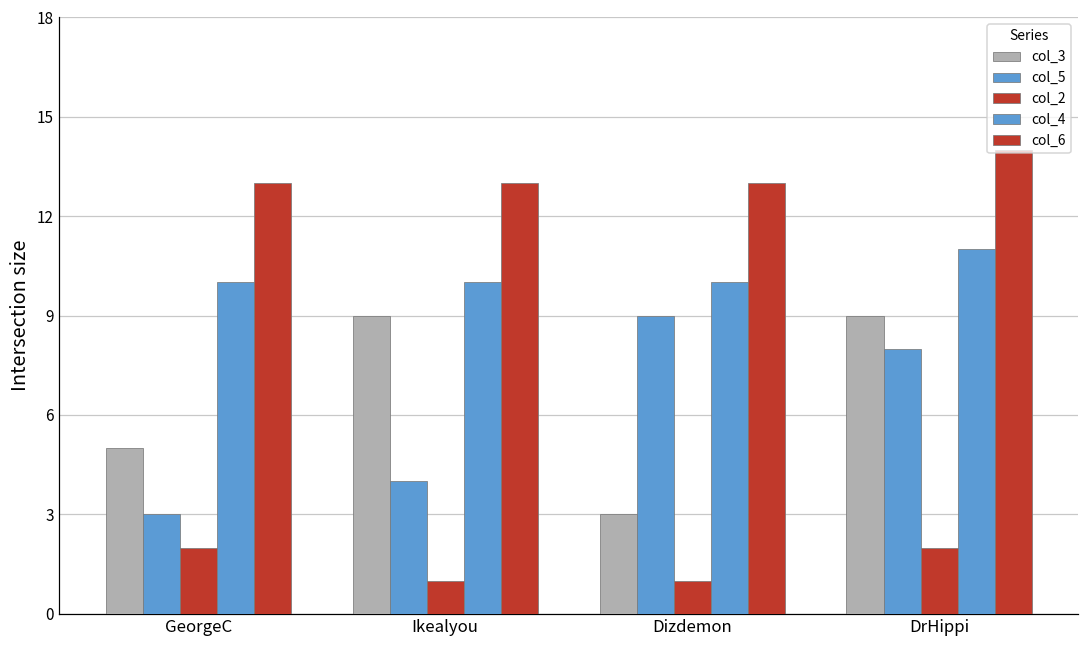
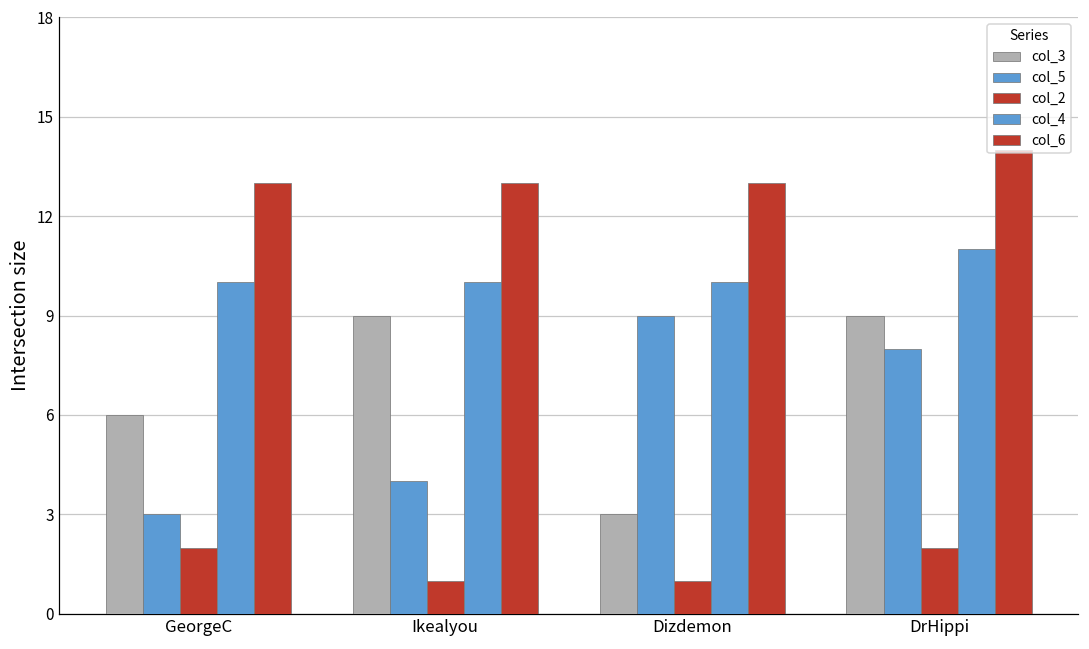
  {
    "col_3": {
-     "GeorgeC": 5,
+     "GeorgeC": 6,
      "Ikealyou": 9,
      "Dizdemon": 3,
      "DrHippi": 9
    }
  }
